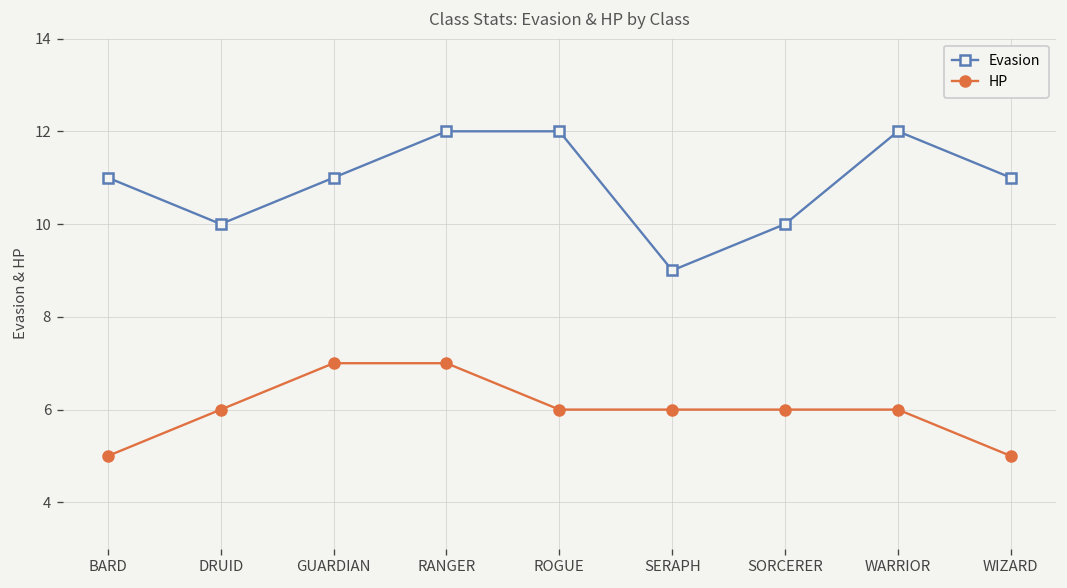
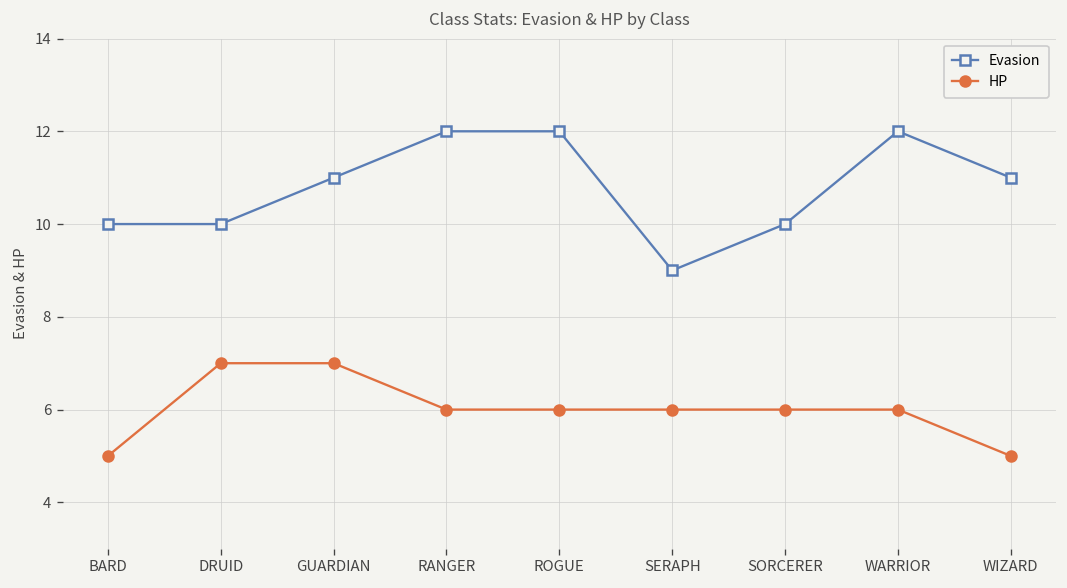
  {
    "Evasion": {
-     "BARD": 11,
+     "BARD": 10,
      "DRUID": 10,
      "GUARDIAN": 11,
      "RANGER": 12,
      "ROGUE": 12,
      "SERAPH": 9,
      "SORCERER": 10,
      "WARRIOR": 12,
      "WIZARD": 11
    },
    "HP": {
      "BARD": 5,
-     "DRUID": 6,
+     "DRUID": 7,
      "GUARDIAN": 7,
-     "RANGER": 7,
+     "RANGER": 6,
      "ROGUE": 6,
      "SERAPH": 6,
      "SORCERER": 6,
      "WARRIOR": 6,
      "WIZARD": 5
    }
  }
